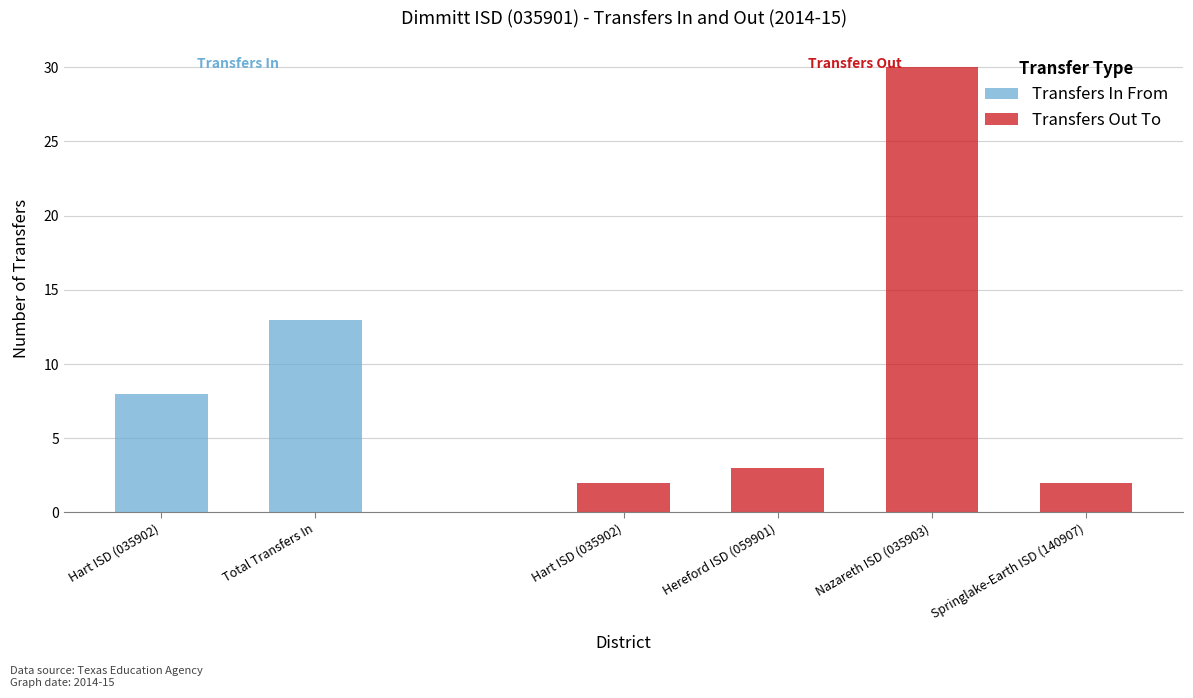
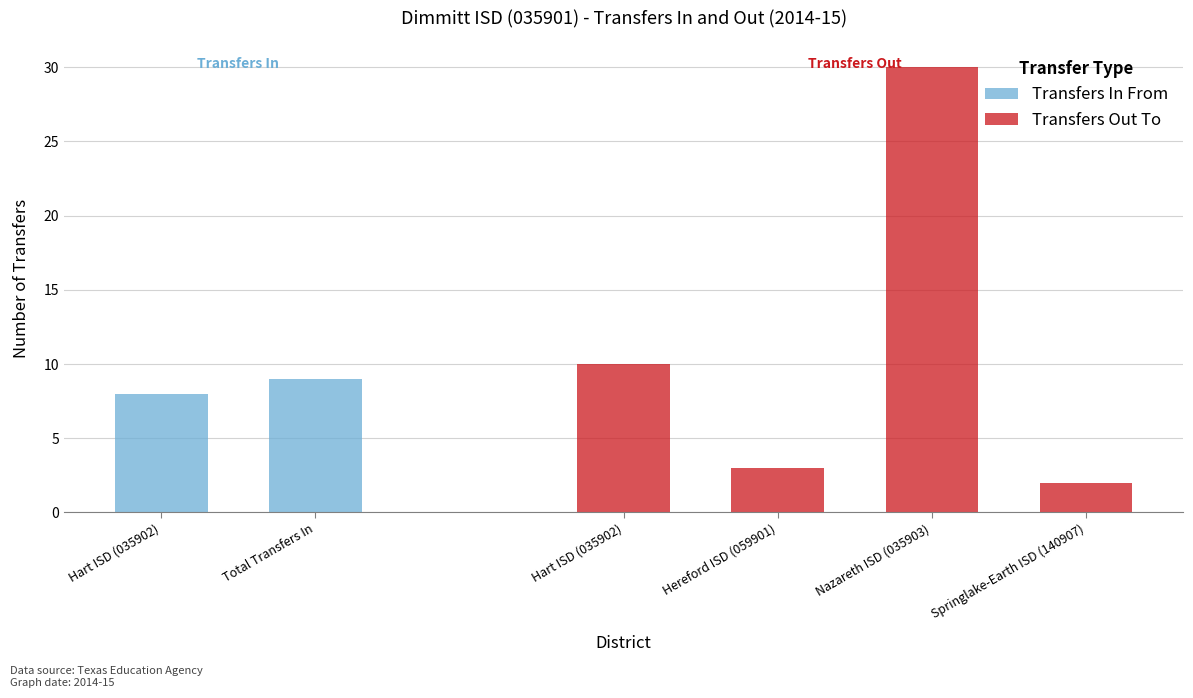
  {
    "Transfers In From": {
      "Hart ISD (035902)": 8,
-     "Total Transfers In": 13
+     "Total Transfers In": 9
    },
    "Transfers Out To": {
-     "Hart ISD (035902)": 2,
+     "Hart ISD (035902)": 10,
      "Hereford ISD (059901)": 3,
      "Nazareth ISD (035903)": 30,
      "Springlake-Earth ISD (140907)": 2
    }
  }
